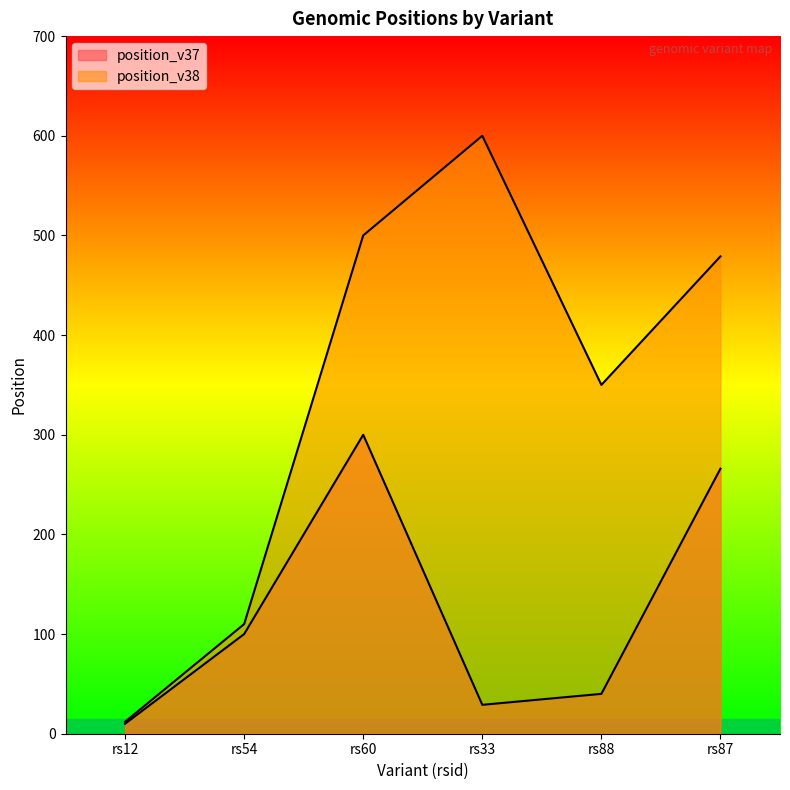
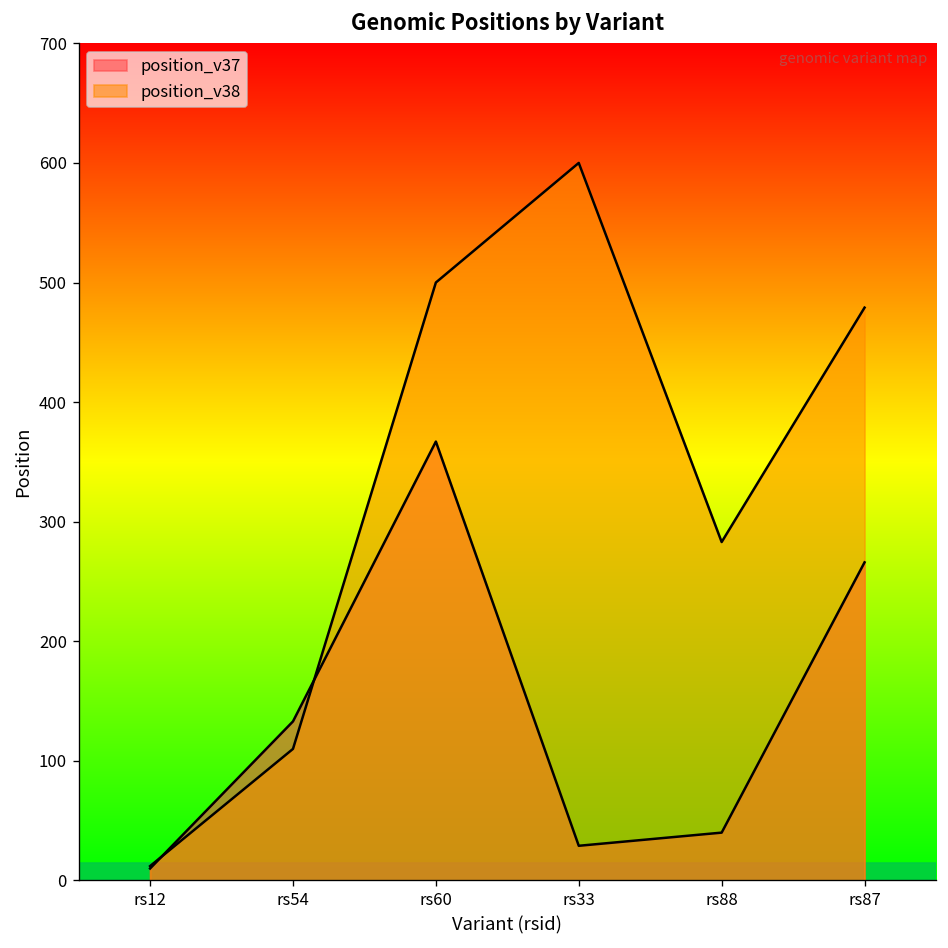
  {
    "position_v37": {
-     "rs54": 100,
-     "rs60": 300,
+     "rs54": 130,
+     "rs60": 370,
      "rs33": 30,
      "rs88": 40,
      "rs87": 270
    },
    "position_v38": {
      "rs54": 110,
      "rs60": 500,
      "rs33": 600,
-     "rs88": 350,
+     "rs88": 280,
      "rs87": 480
    }
  }
